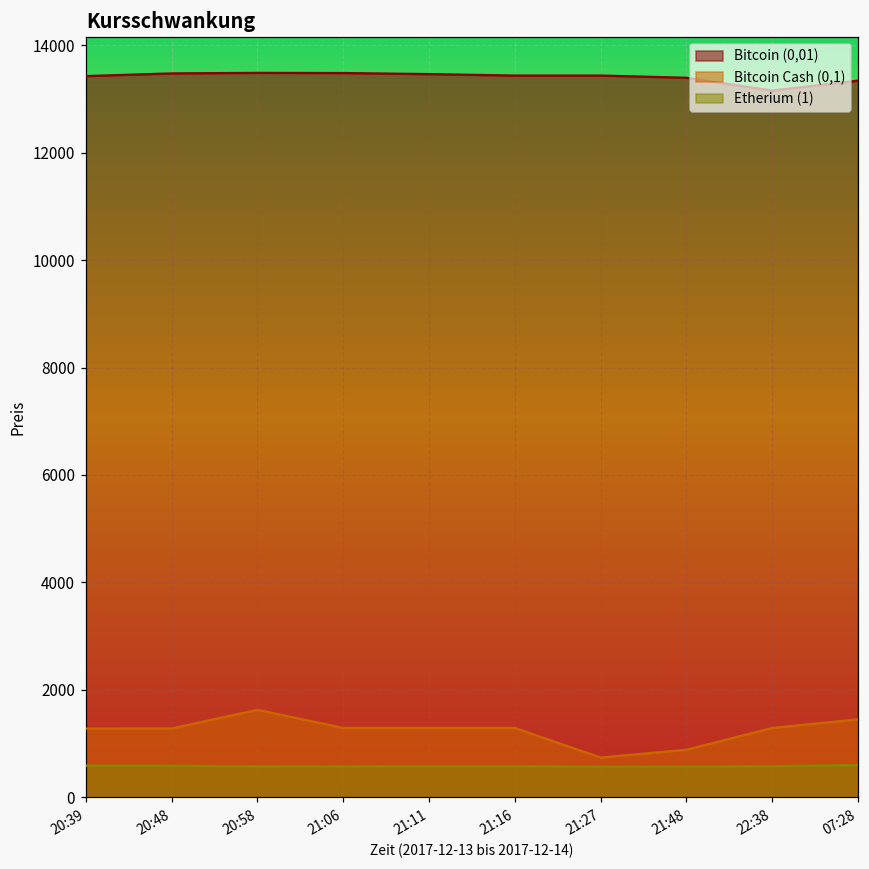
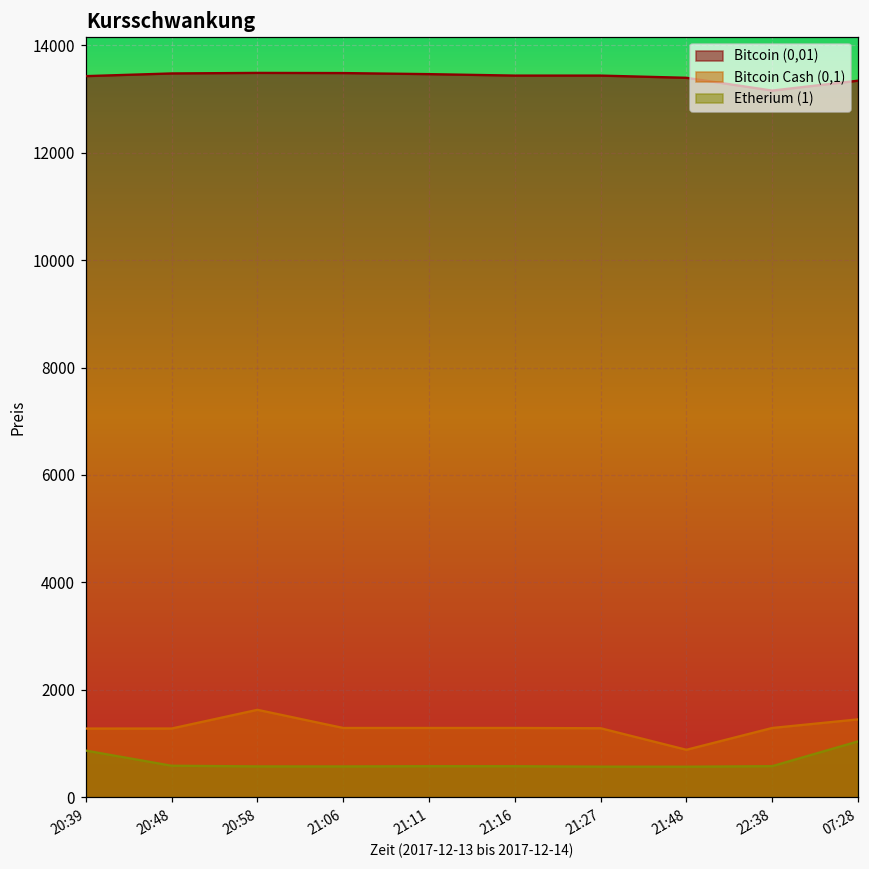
  {
    "Bitcoin (0,01)": {
      "20:39": 13400,
      "20:48": 13500,
      "20:58": 13500,
      "21:06": 13500,
      "21:11": 13500,
      "21:16": 13400,
      "21:27": 13400,
      "21:48": 13400,
      "07:28": 13300
    },
    "Bitcoin Cash (0,1)": {
      "20:39": 1300,
      "20:48": 1300,
      "20:58": 1600,
      "21:06": 1300,
      "21:11": 1300,
      "21:16": 1300,
-     "21:27": 700,
+     "21:27": 1300,
      "21:48": 900,
      "22:38": 1300,
      "07:28": 1500
    },
    "Etherium (1)": {
-     "20:39": 600,
+     "20:39": 900,
      "20:48": 600,
      "20:58": 600,
      "21:06": 600,
      "21:11": 600,
      "21:16": 600,
      "21:27": 600,
      "21:48": 600,
      "22:38": 600,
-     "07:28": 600
+     "07:28": 1000
    }
  }
